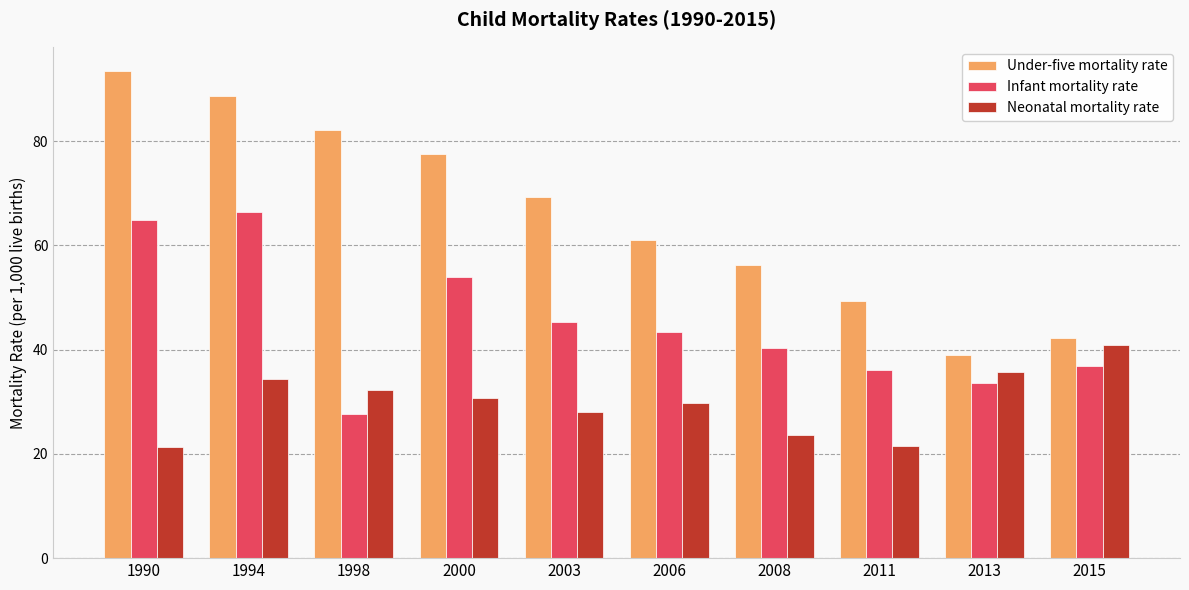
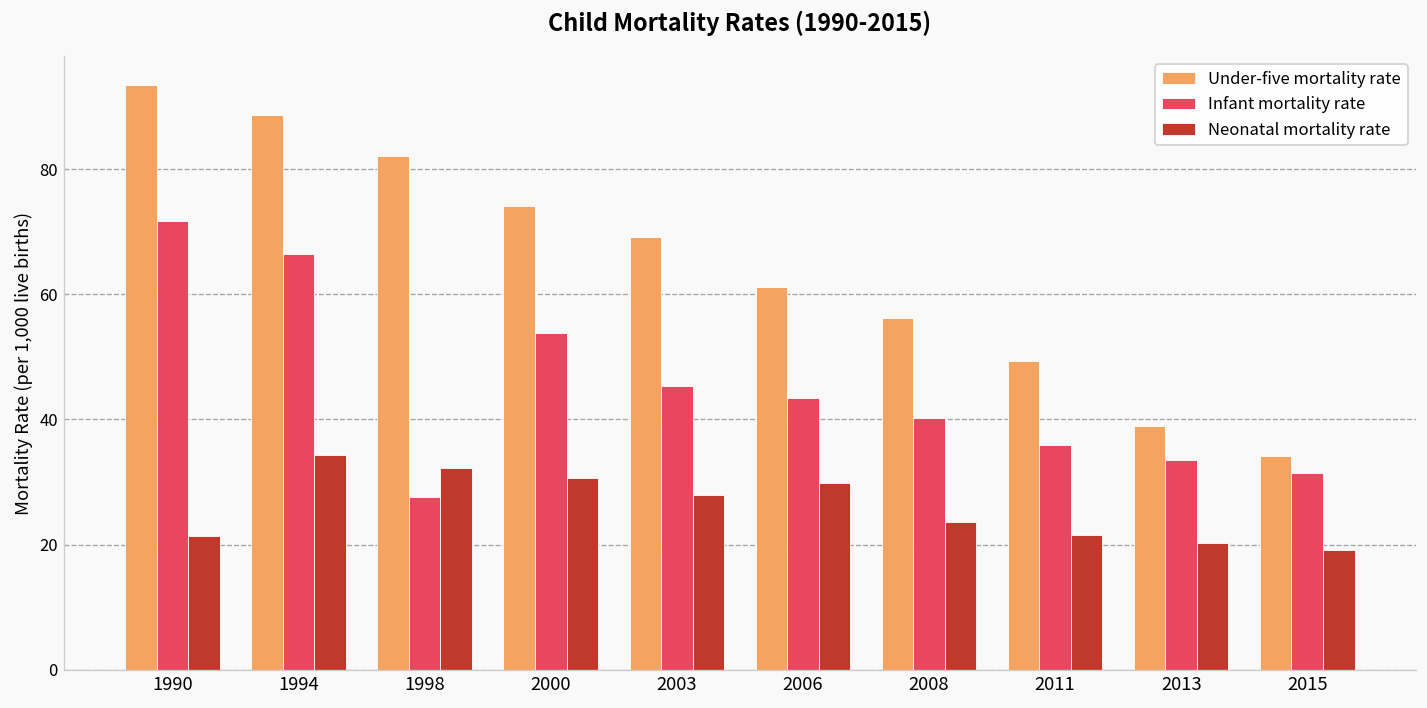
  {
    "Under-five mortality rate": {
      "1990": 93,
      "1994": 89,
      "1998": 82,
-     "2000": 78,
+     "2000": 74,
      "2003": 69,
      "2006": 61,
      "2008": 56,
      "2011": 49,
      "2013": 39,
-     "2015": 42
+     "2015": 34
    },
    "Infant mortality rate": {
-     "1990": 65,
+     "1990": 72,
      "1994": 66,
      "1998": 28,
      "2000": 54,
      "2003": 45,
      "2006": 43,
      "2008": 40,
      "2011": 36,
      "2013": 34,
-     "2015": 37
+     "2015": 31
    },
    "Neonatal mortality rate": {
      "1990": 21,
      "1994": 34,
      "1998": 32,
      "2000": 31,
      "2003": 28,
      "2006": 30,
      "2008": 24,
      "2011": 22,
-     "2013": 36,
-     "2015": 41
+     "2013": 20,
+     "2015": 19
    }
  }
